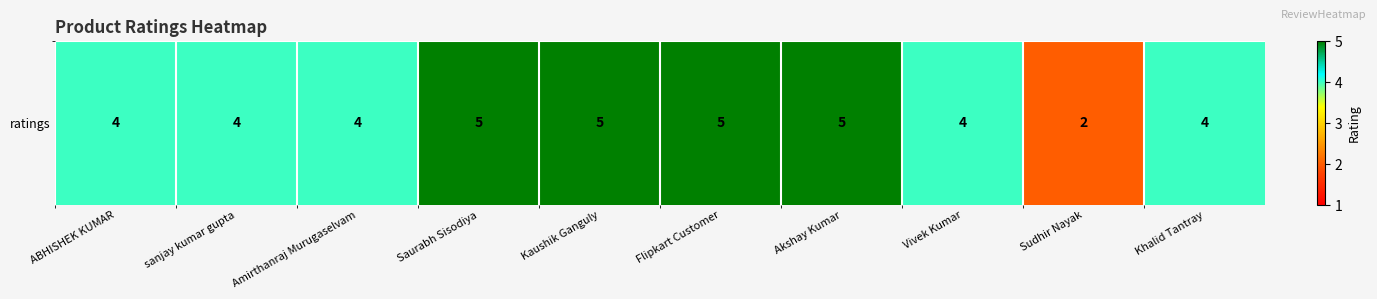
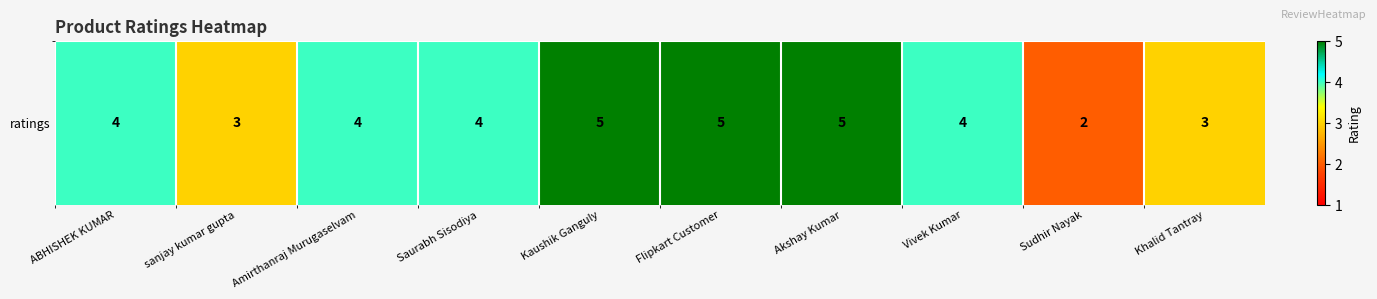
  {
    "ratings": {
      "ABHISHEK KUMAR": 4,
-     "sanjay kumar gupta": 4,
+     "sanjay kumar gupta": 3,
      "Amirthanraj Murugaselvam": 4,
-     "Saurabh Sisodiya": 5,
+     "Saurabh Sisodiya": 4,
      "Kaushik Ganguly": 5,
      "Flipkart Customer": 5,
      "Akshay Kumar": 5,
      "Vivek Kumar": 4,
      "Sudhir Nayak": 2,
-     "Khalid Tantray": 4
+     "Khalid Tantray": 3
    }
  }
